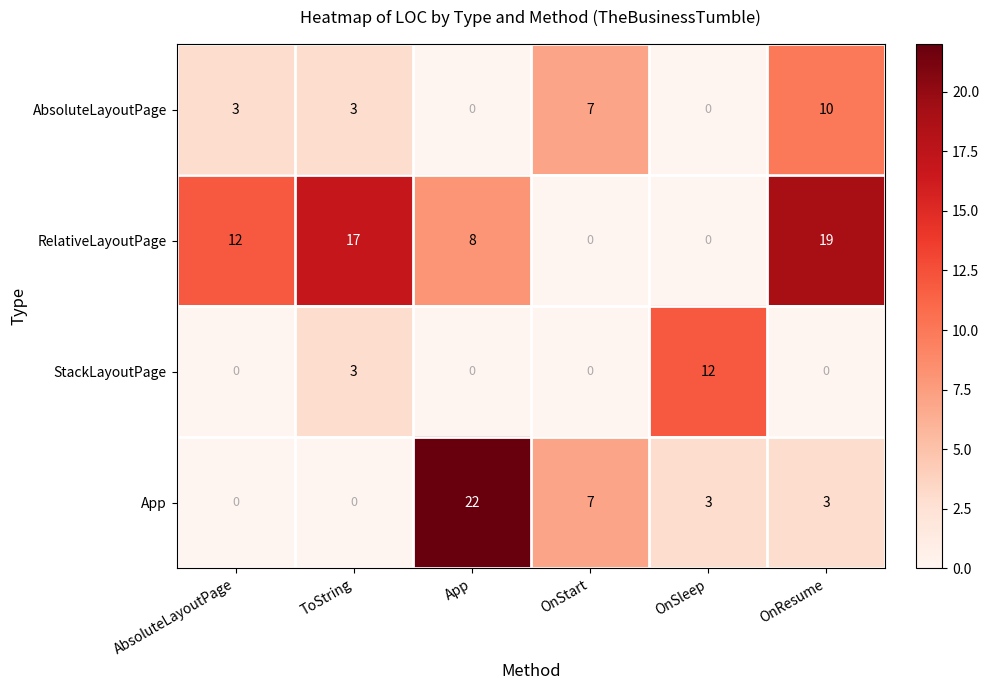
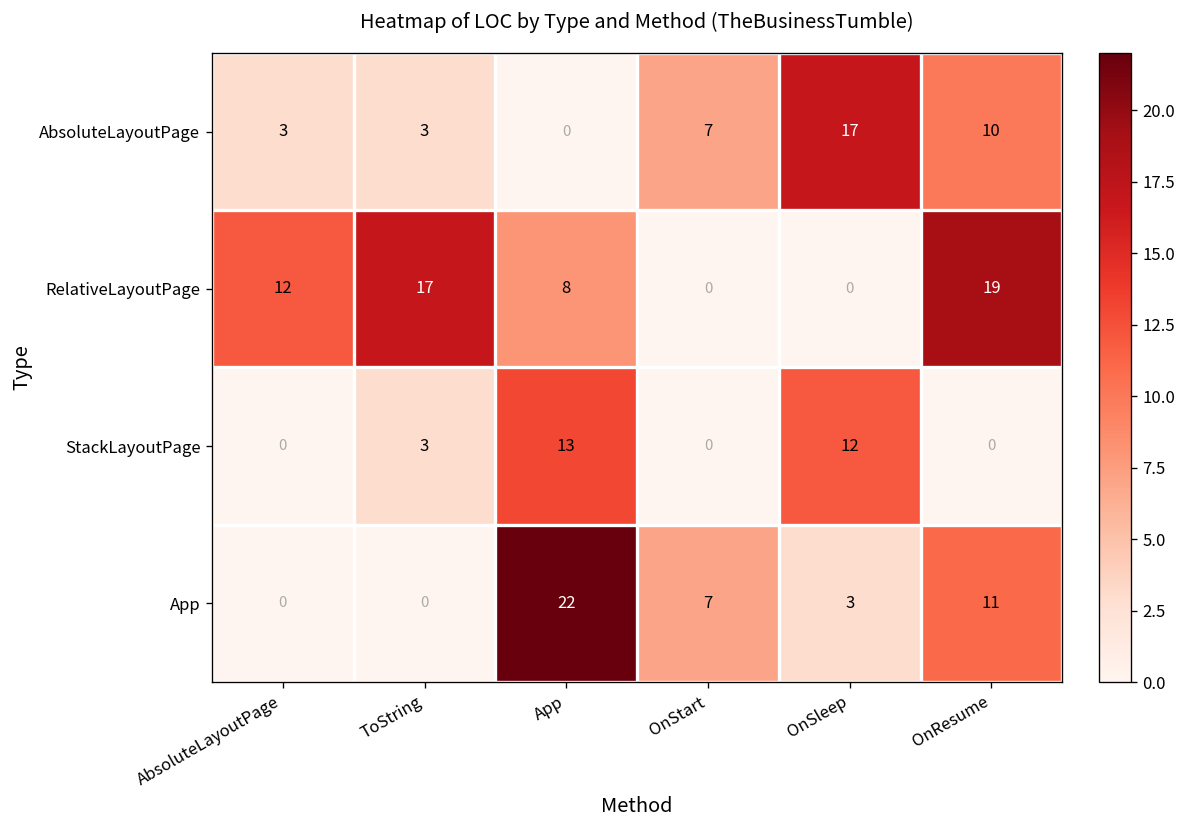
  {
    "AbsoluteLayoutPage": {
      "AbsoluteLayoutPage": 3,
      "ToString": 3,
      "App": 0,
      "OnStart": 7,
-     "OnSleep": 0,
+     "OnSleep": 17,
      "OnResume": 10
    },
    "RelativeLayoutPage": {
      "AbsoluteLayoutPage": 12,
      "ToString": 17,
      "App": 8,
      "OnStart": 0,
      "OnSleep": 0,
      "OnResume": 19
    },
    "StackLayoutPage": {
      "AbsoluteLayoutPage": 0,
      "ToString": 3,
-     "App": 0,
+     "App": 13,
      "OnStart": 0,
      "OnSleep": 12,
      "OnResume": 0
    },
    "App": {
      "AbsoluteLayoutPage": 0,
      "ToString": 0,
      "App": 22,
      "OnStart": 7,
      "OnSleep": 3,
-     "OnResume": 3
+     "OnResume": 11
    }
  }
